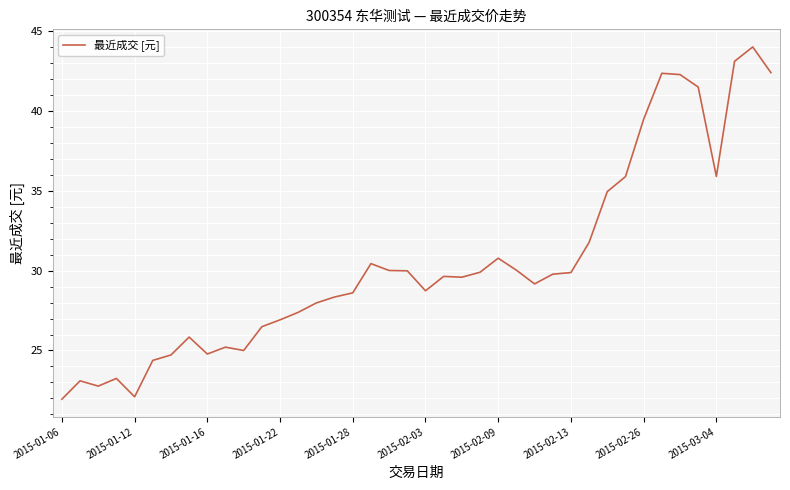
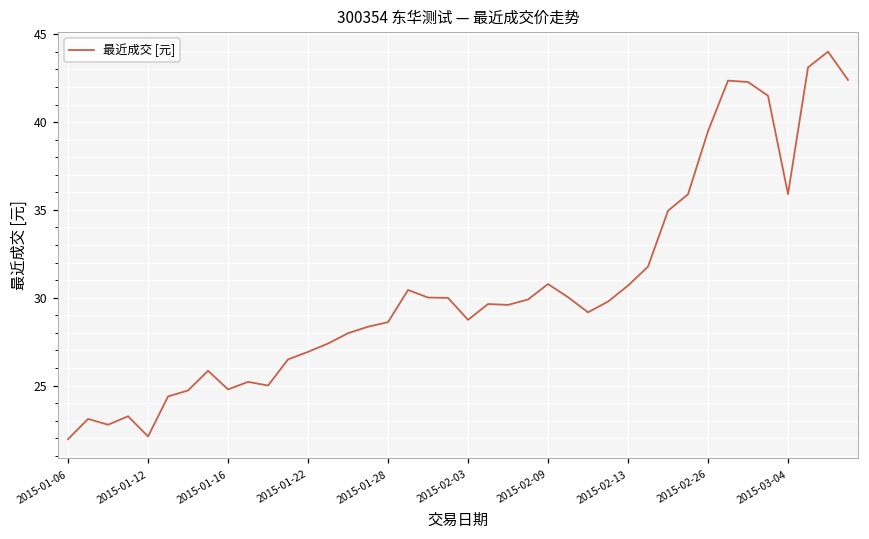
  {
    "2015-01-06": 22.0,
    "2015-01-12": 22.1,
    "2015-01-16": 24.8,
    "2015-01-22": 26.9,
    "2015-01-28": 28.6,
    "2015-02-03": 28.7,
    "2015-02-09": 30.8,
-   "2015-02-13": 29.9,
+   "2015-02-13": 30.7,
    "2015-02-26": 39.5,
    "2015-03-04": 35.9
  }
